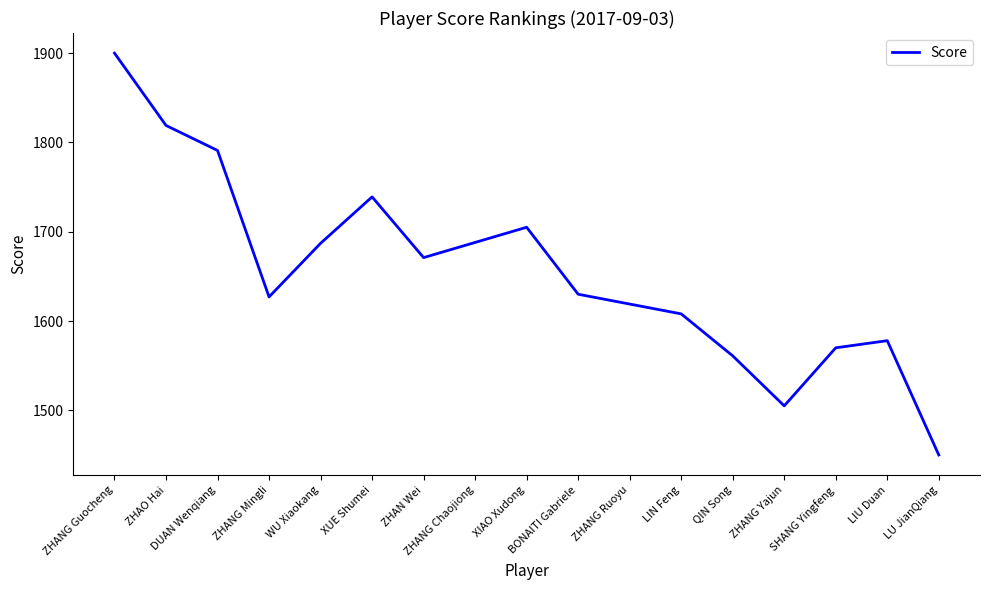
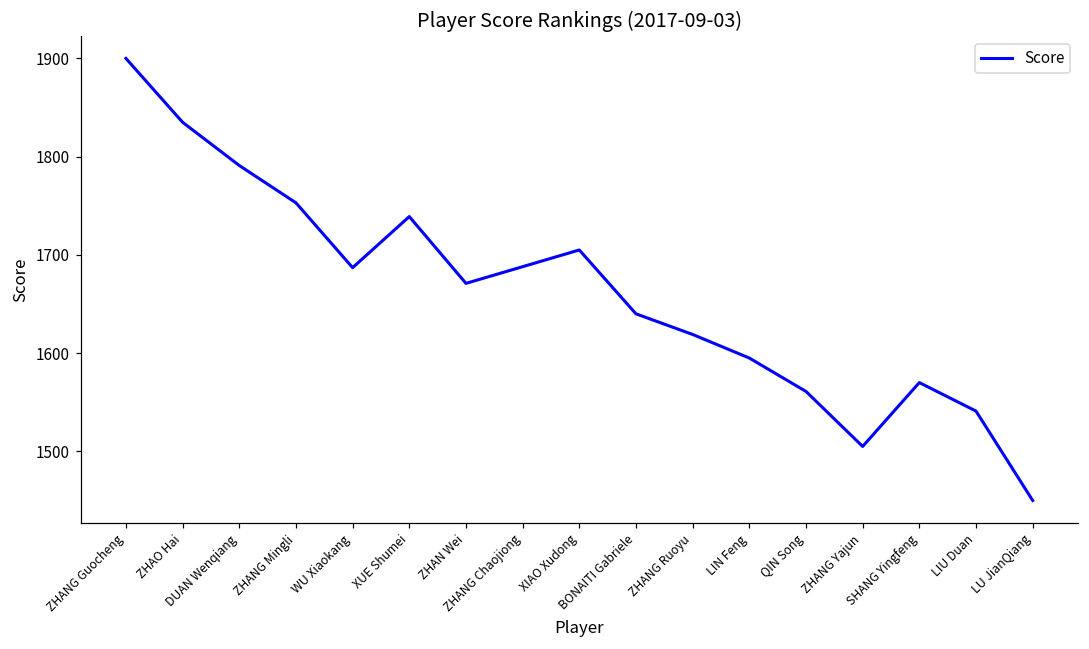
  {
    "ZHANG Guocheng": 1900,
-   "ZHAO Hai": 1820,
+   "ZHAO Hai": 1840,
    "DUAN Wenqiang": 1790,
-   "ZHANG Mingli": 1630,
+   "ZHANG Mingli": 1750,
    "WU Xiaokang": 1690,
    "XUE Shumei": 1740,
    "ZHAN Wei": 1670,
    "ZHANG Chaojiong": 1690,
    "XIAO Xudong": 1710,
-   "BONAITI Gabriele": 1630,
+   "BONAITI Gabriele": 1640,
    "ZHANG Ruoyu": 1620,
-   "LIN Feng": 1610,
+   "LIN Feng": 1600,
    "QIN Song": 1560,
    "ZHANG Yajun": 1510,
    "SHANG Yingfeng": 1570,
-   "LIU Duan": 1580,
+   "LIU Duan": 1540,
    "LU JianQiang": 1450
  }
